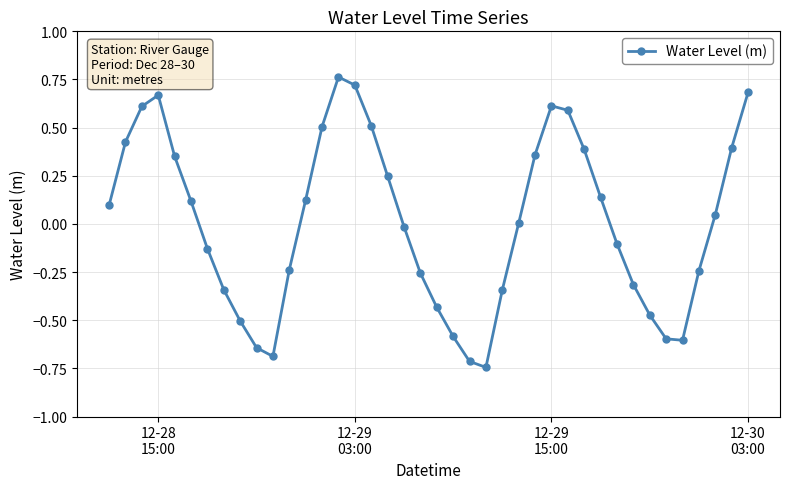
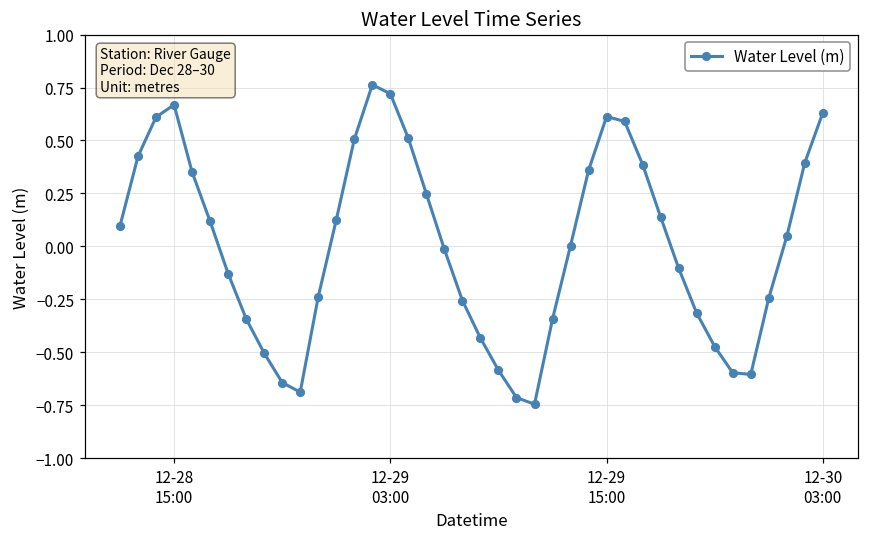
  {
    "12-29 03:00": 0.72,
    "12-29 15:00": 0.61,
-   "12-30 03:00": 0.68
+   "12-30 03:00": 0.63
  }
